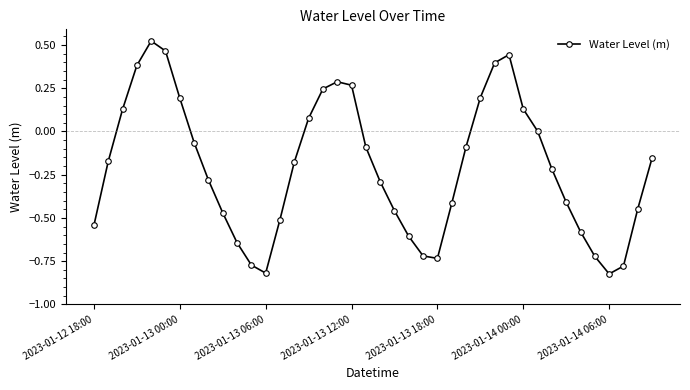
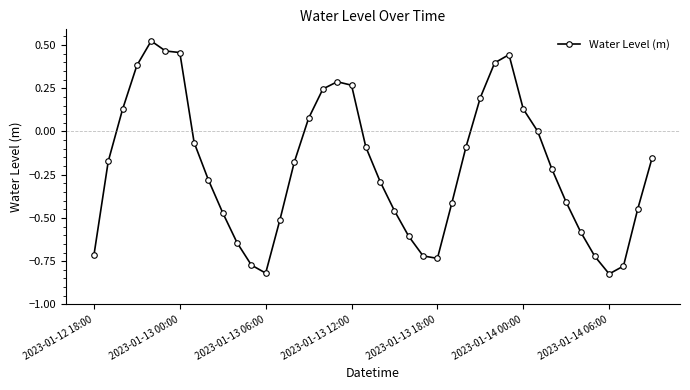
  {
-   "2023-01-12 18:00": -0.54,
-   "2023-01-13 00:00": 0.19,
+   "2023-01-12 18:00": -0.72,
+   "2023-01-13 00:00": 0.46,
    "2023-01-13 06:00": -0.82,
    "2023-01-13 12:00": 0.27,
    "2023-01-13 18:00": -0.73,
    "2023-01-14 00:00": 0.13,
    "2023-01-14 06:00": -0.82
  }
